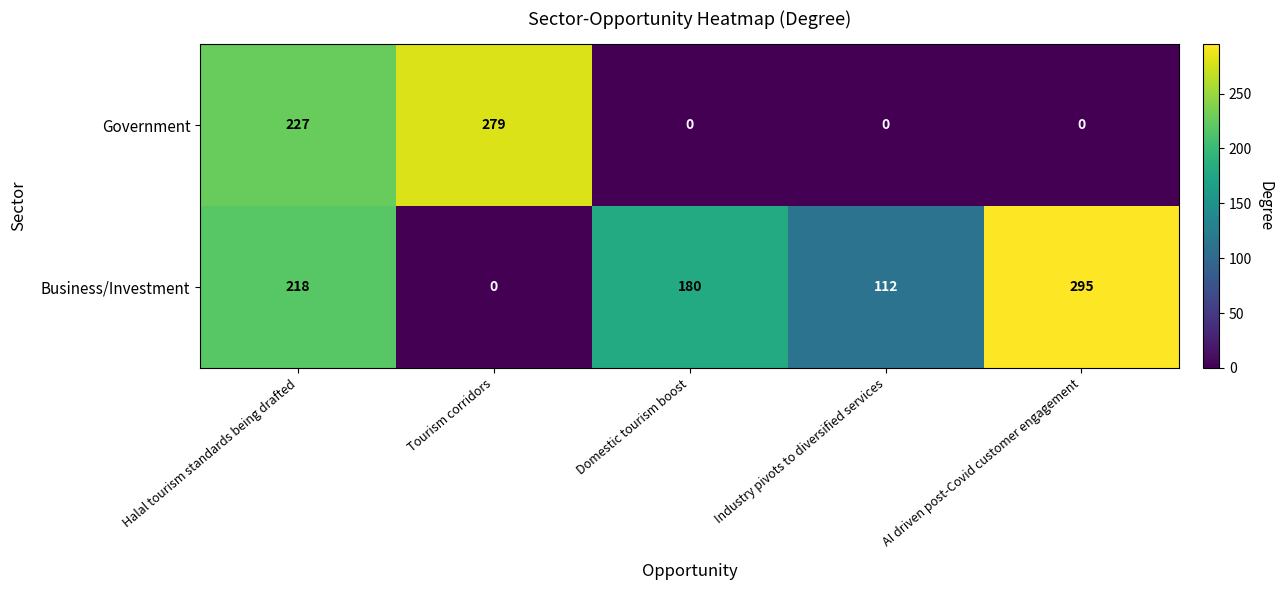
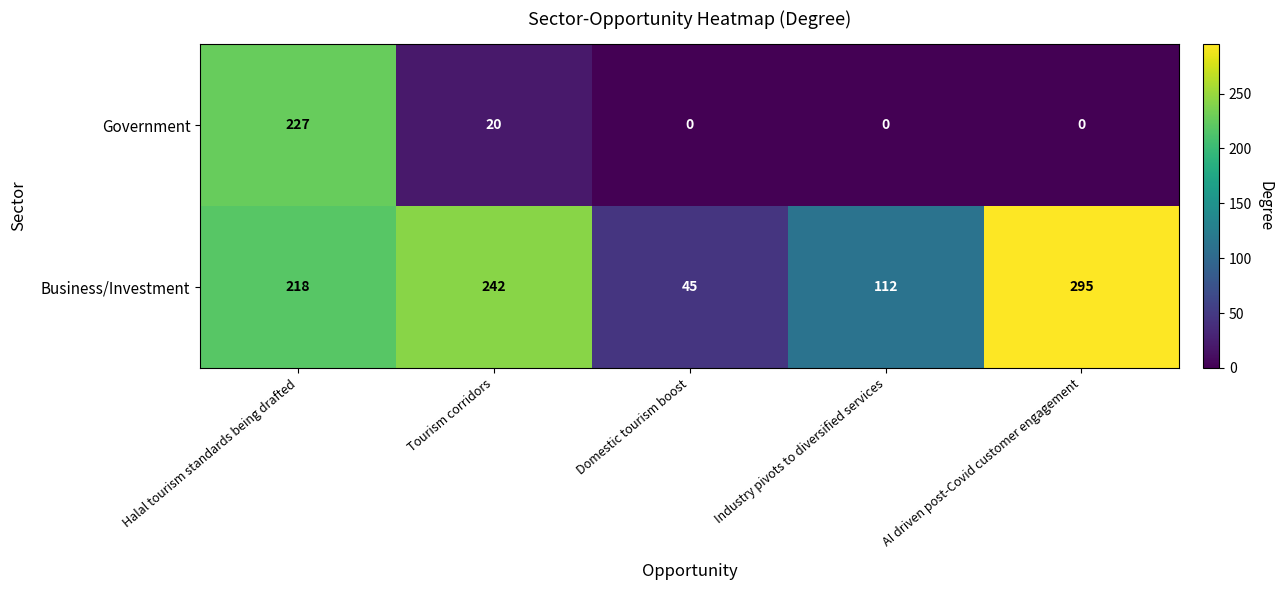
  {
    "Government": {
      "Halal tourism standards being drafted": 227,
-     "Tourism corridors": 279,
+     "Tourism corridors": 20,
      "Domestic tourism boost": 0,
      "Industry pivots to diversified services": 0,
      "AI driven post-Covid customer engagement": 0
    },
    "Business/Investment": {
      "Halal tourism standards being drafted": 218,
-     "Tourism corridors": 0,
-     "Domestic tourism boost": 180,
+     "Tourism corridors": 242,
+     "Domestic tourism boost": 45,
      "Industry pivots to diversified services": 112,
      "AI driven post-Covid customer engagement": 295
    }
  }
